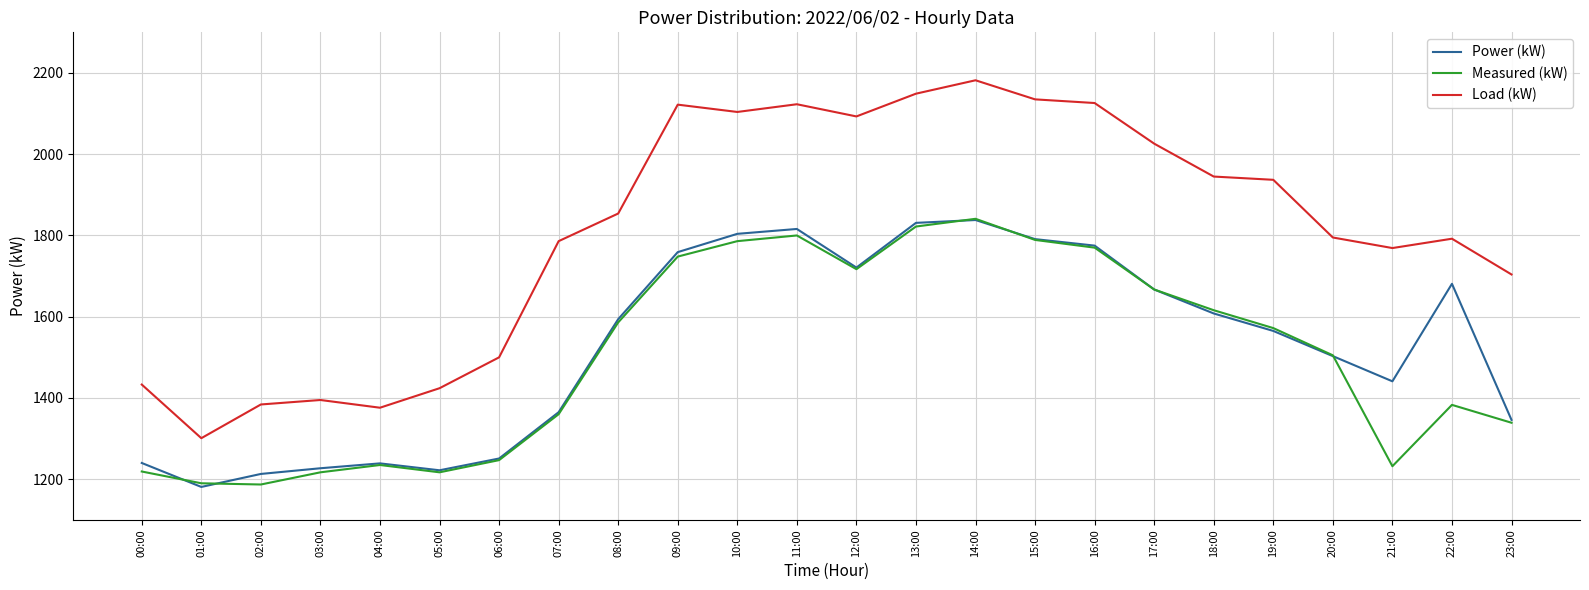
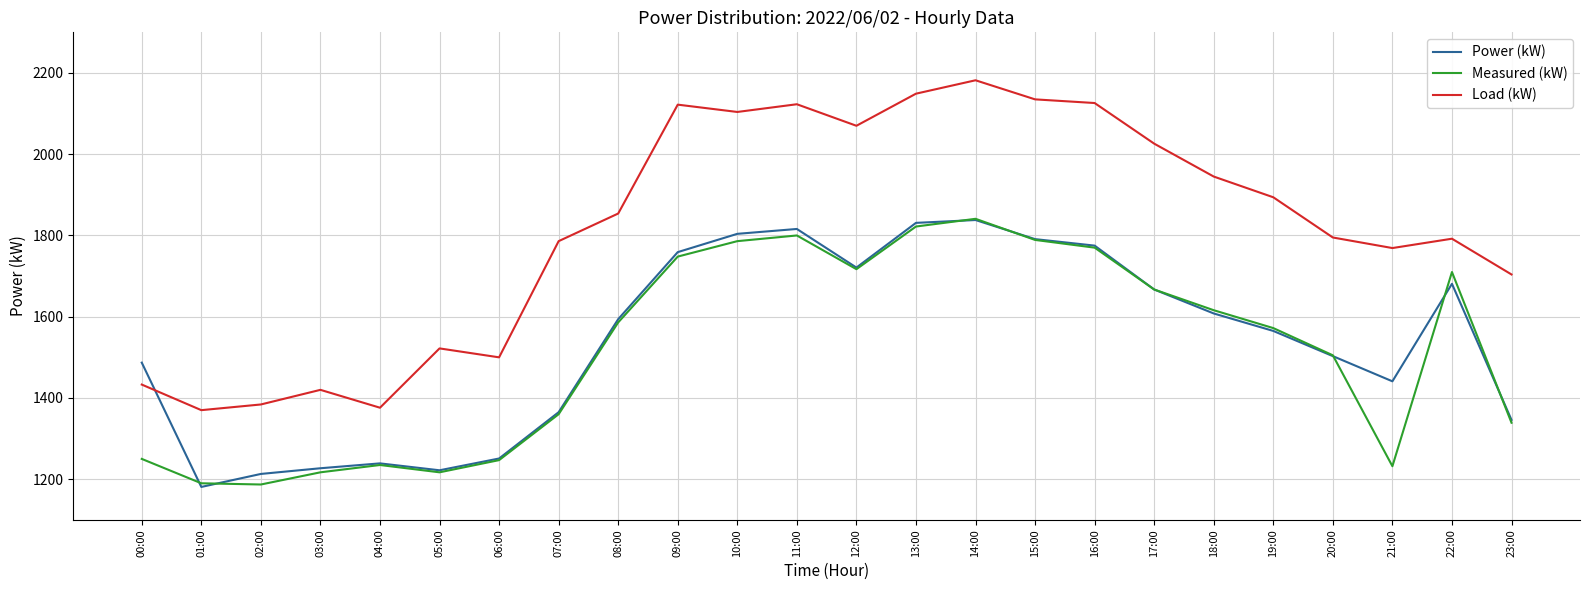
  {
    "Power (kW)": {
-     "00:00": 1240,
+     "00:00": 1490,
      "01:00": 1180,
      "02:00": 1210,
      "03:00": 1230,
      "08:00": 1590,
      "09:00": 1760,
      "10:00": 1800,
      "11:00": 1820,
      "13:00": 1830,
      "18:00": 1610,
      "19:00": 1570,
      "21:00": 1440,
      "22:00": 1680,
      "23:00": 1350
    },
    "Measured (kW)": {
-     "00:00": 1220,
+     "00:00": 1250,
      "01:00": 1190,
      "02:00": 1190,
      "03:00": 1220,
      "08:00": 1590,
      "09:00": 1750,
      "10:00": 1790,
      "11:00": 1800,
      "13:00": 1820,
      "18:00": 1620,
      "19:00": 1570,
      "21:00": 1230,
-     "22:00": 1380,
+     "22:00": 1710,
      "23:00": 1340
    },
    "Load (kW)": {
      "00:00": 1430,
-     "01:00": 1300,
+     "01:00": 1370,
      "02:00": 1380,
-     "03:00": 1400,
+     "03:00": 1420,
      "04:00": 1380,
-     "05:00": 1420,
+     "05:00": 1520,
      "06:00": 1500,
      "07:00": 1790,
      "08:00": 1850,
      "09:00": 2120,
      "10:00": 2100,
      "11:00": 2120,
-     "12:00": 2090,
+     "12:00": 2070,
      "13:00": 2150,
      "14:00": 2180,
      "15:00": 2140,
      "16:00": 2130,
      "17:00": 2030,
      "18:00": 1950,
-     "19:00": 1940,
+     "19:00": 1890,
      "20:00": 1800,
      "21:00": 1770,
      "22:00": 1790,
      "23:00": 1700
    }
  }
